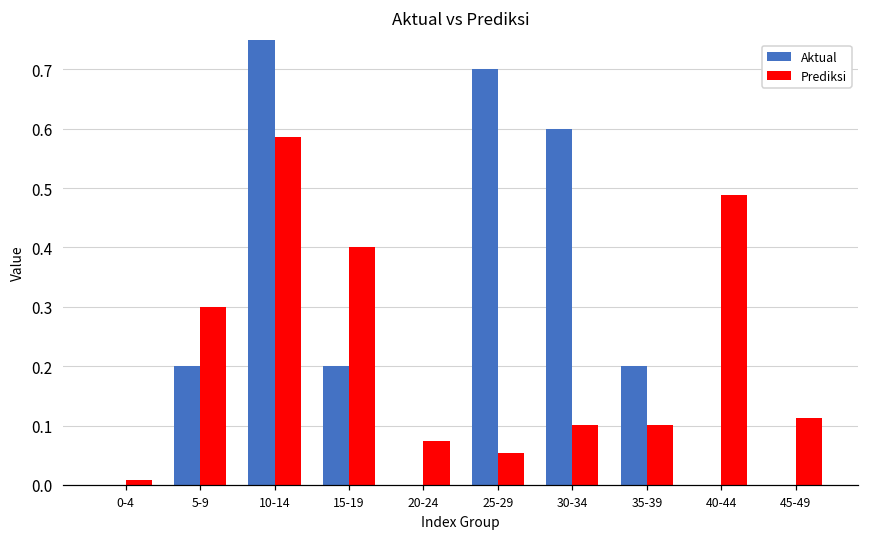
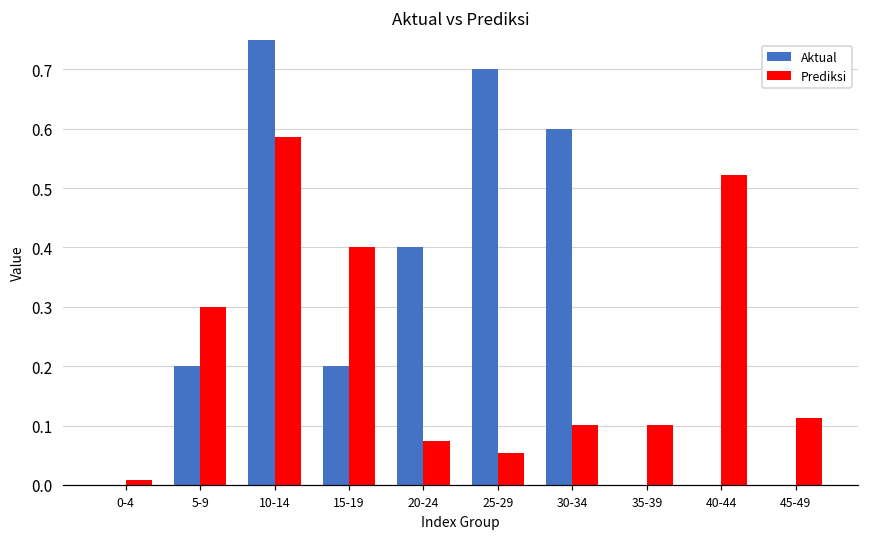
  {
    "Aktual": {
      "0-4": 0.0,
      "5-9": 0.2,
      "15-19": 0.2,
-     "20-24": 0.0,
+     "20-24": 0.4,
      "25-29": 0.7,
      "30-34": 0.6,
-     "35-39": 0.2,
+     "35-39": 0.0,
      "40-44": 0.0,
      "45-49": 0.0
    },
    "Prediksi": {
      "0-4": 0.01,
      "5-9": 0.30,
      "10-14": 0.59,
      "15-19": 0.40,
      "20-24": 0.07,
      "25-29": 0.05,
      "30-34": 0.10,
      "35-39": 0.10,
-     "40-44": 0.49,
+     "40-44": 0.52,
      "45-49": 0.11
    }
  }
